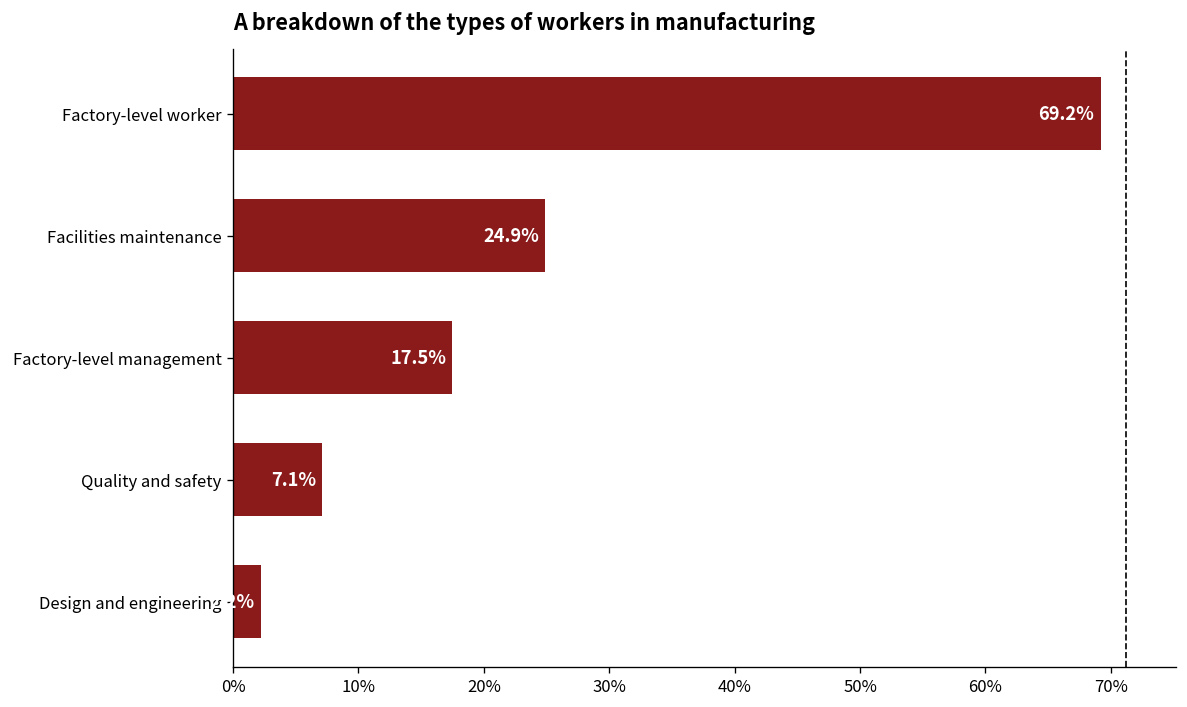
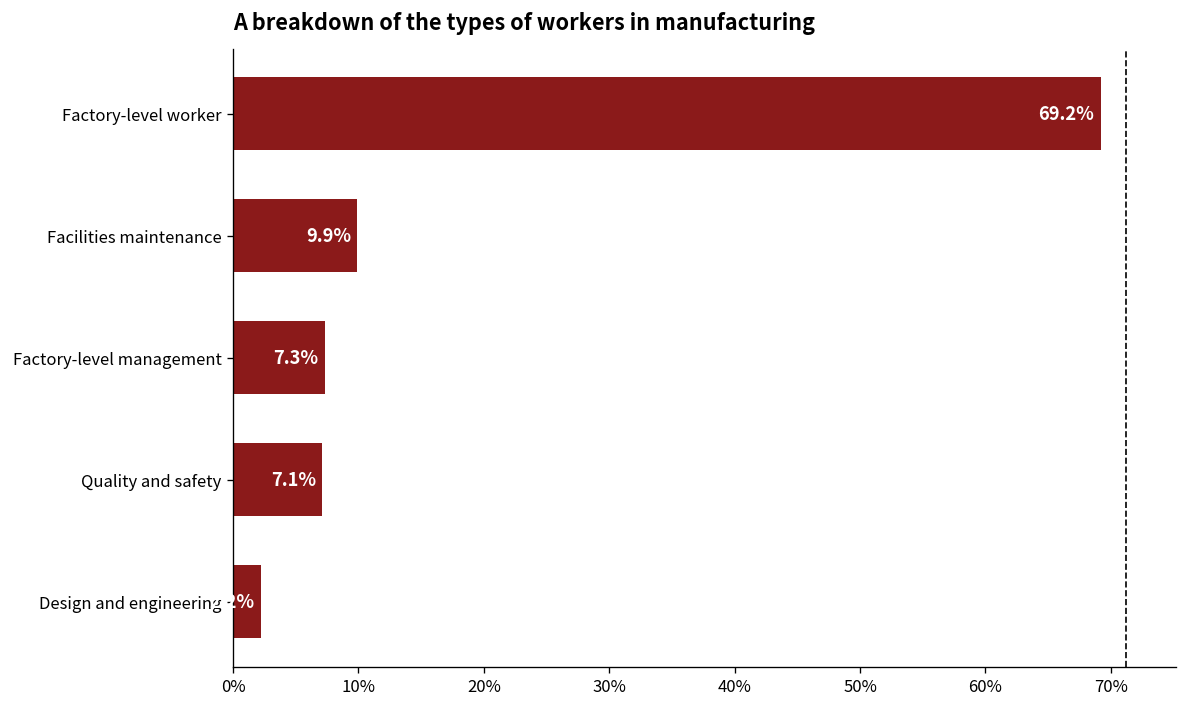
  {
    "Factory-level worker": "69.2%",
-   "Facilities maintenance": "24.9%",
-   "Factory-level management": "17.5%",
+   "Facilities maintenance": "9.9%",
+   "Factory-level management": "7.3%",
    "Quality and safety": "7.1%",
    "Design and engineering": "2.2%"
  }
